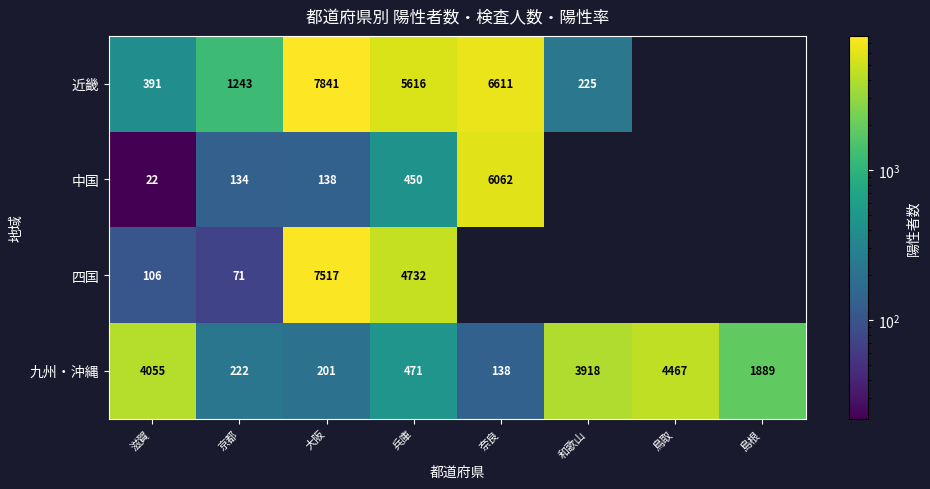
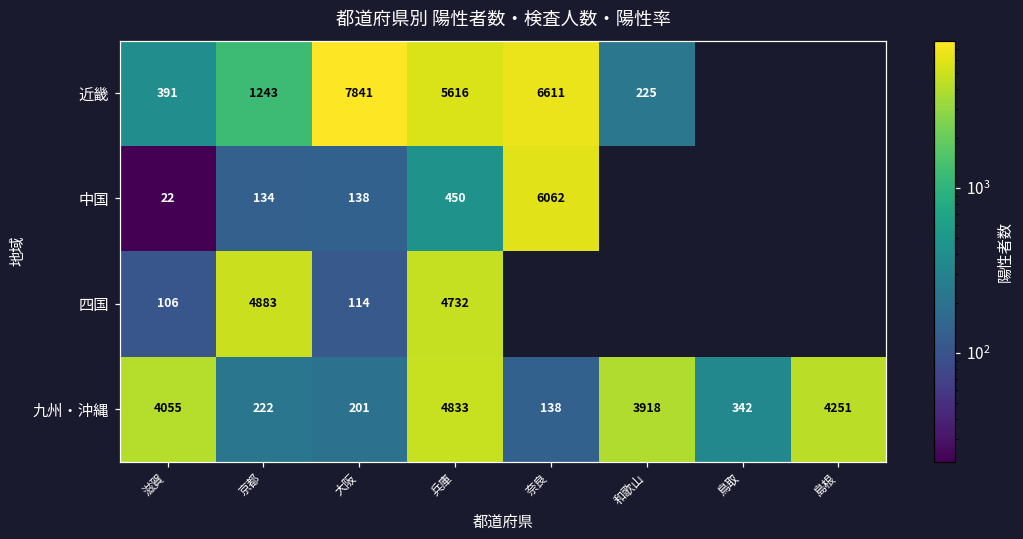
  {
    "近畿": {
      "滋賀": 391,
      "京都": 1243,
      "大阪": 7841,
      "兵庫": 5616,
      "奈良": 6611,
      "和歌山": 225
    },
    "中国": {
      "滋賀": 22,
      "京都": 134,
      "大阪": 138,
      "兵庫": 450,
      "奈良": 6062
    },
    "四国": {
      "滋賀": 106,
-     "京都": 71,
-     "大阪": 7517,
+     "京都": 4883,
+     "大阪": 114,
      "兵庫": 4732
    },
    "九州・沖縄": {
      "滋賀": 4055,
      "京都": 222,
      "大阪": 201,
-     "兵庫": 471,
+     "兵庫": 4833,
      "奈良": 138,
      "和歌山": 3918,
-     "鳥取": 4467,
-     "島根": 1889
+     "鳥取": 342,
+     "島根": 4251
    }
  }
